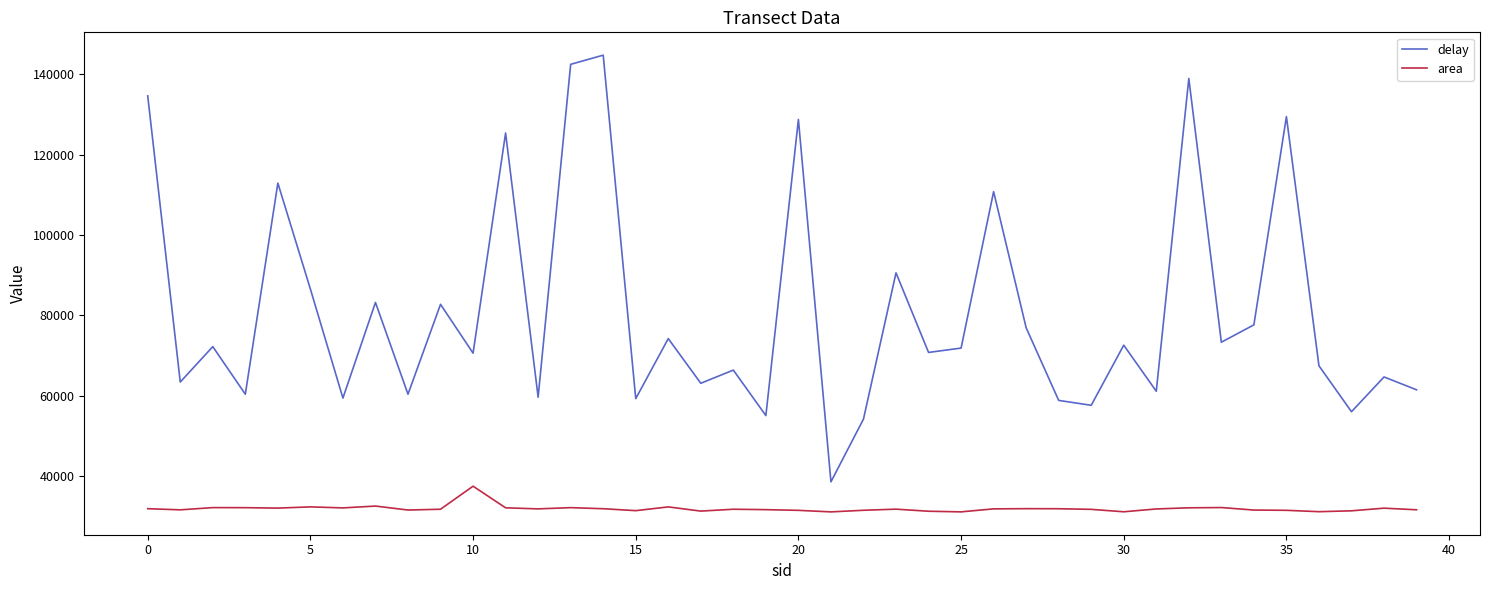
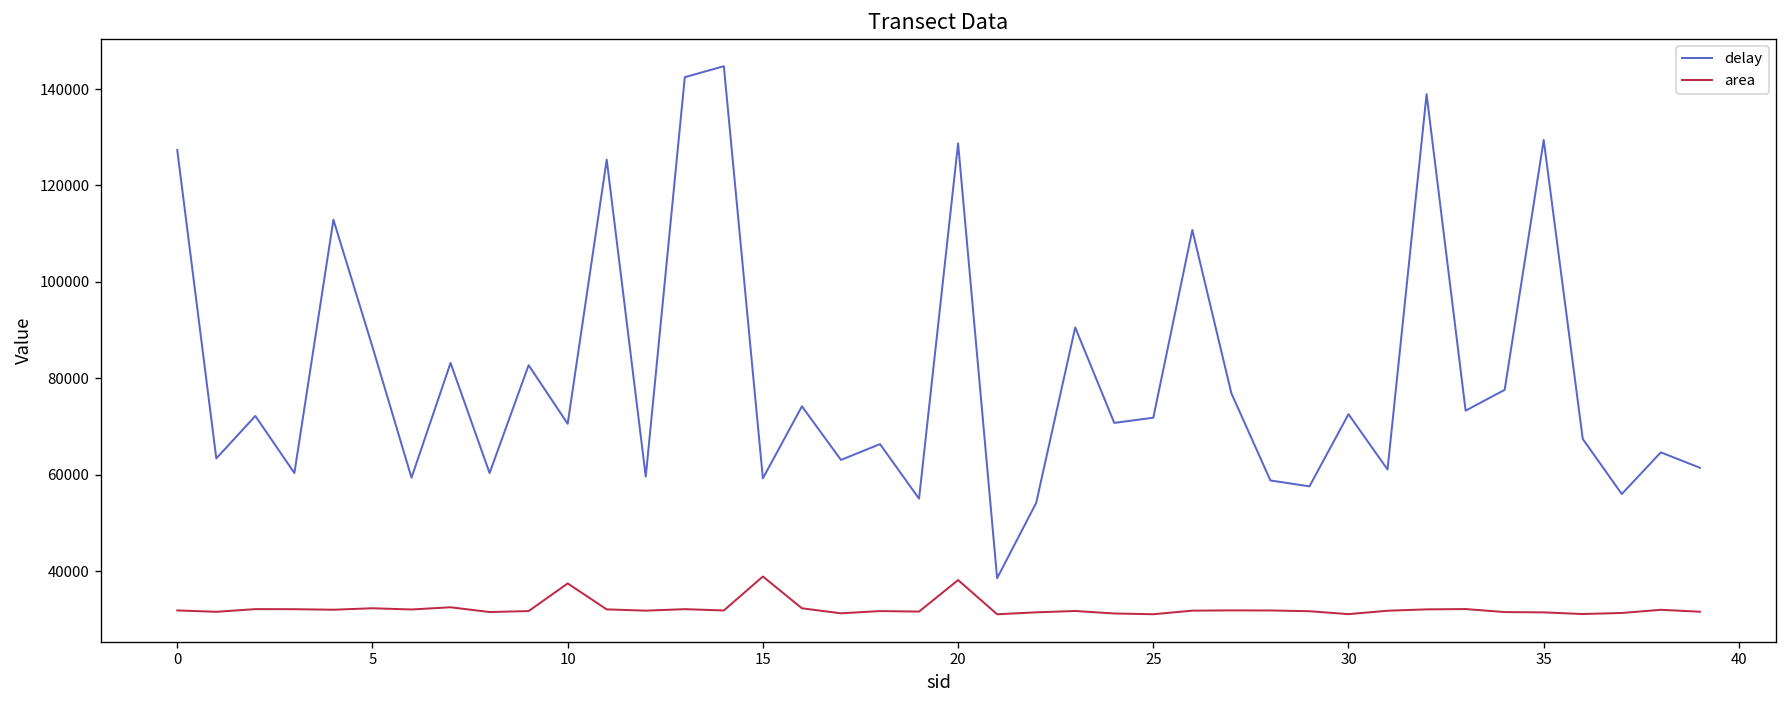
  {
    "delay": {
-     "0": 135000,
+     "0": 127000,
      "5": 87000,
      "10": 71000,
      "15": 59000,
      "20": 129000,
      "25": 72000,
      "30": 73000,
      "35": 129000
    },
    "area": {
      "0": 32000,
      "5": 32000,
      "10": 37000,
-     "15": 31000,
-     "20": 31000,
+     "15": 39000,
+     "20": 38000,
      "25": 31000,
      "30": 31000,
      "35": 31000
    }
  }
